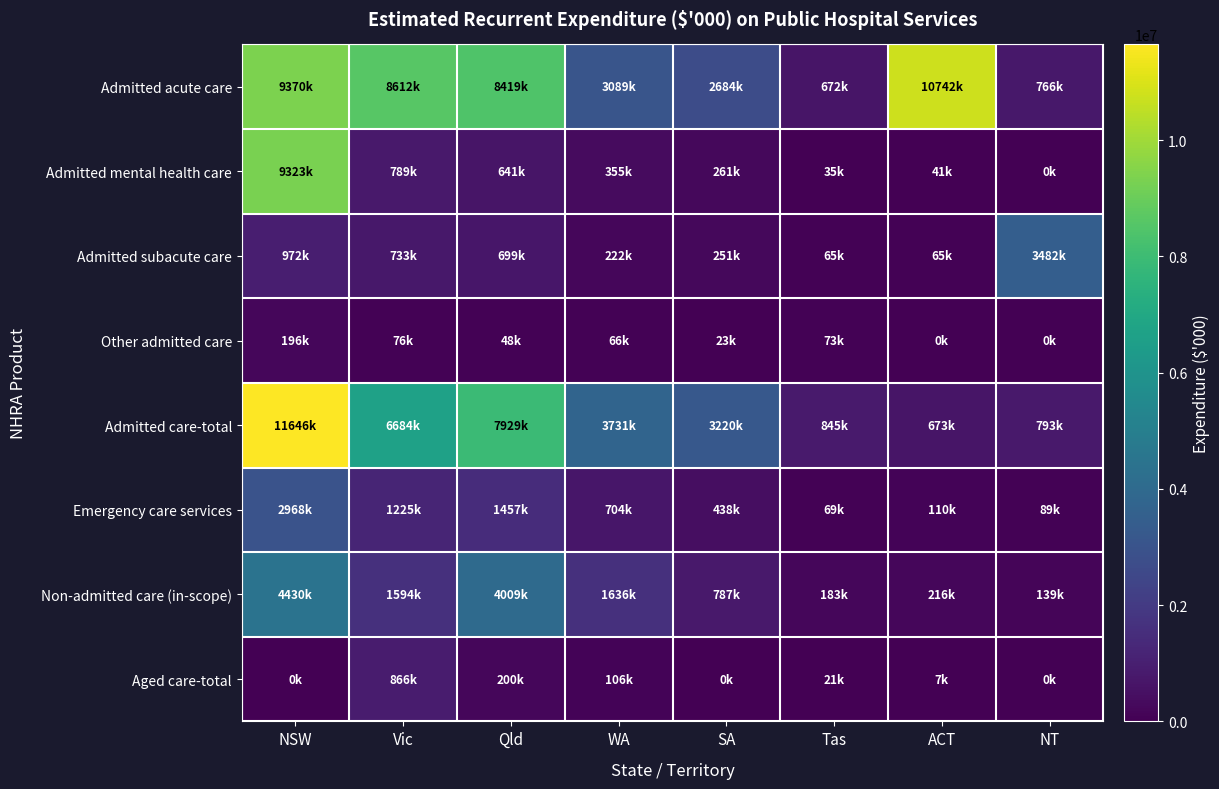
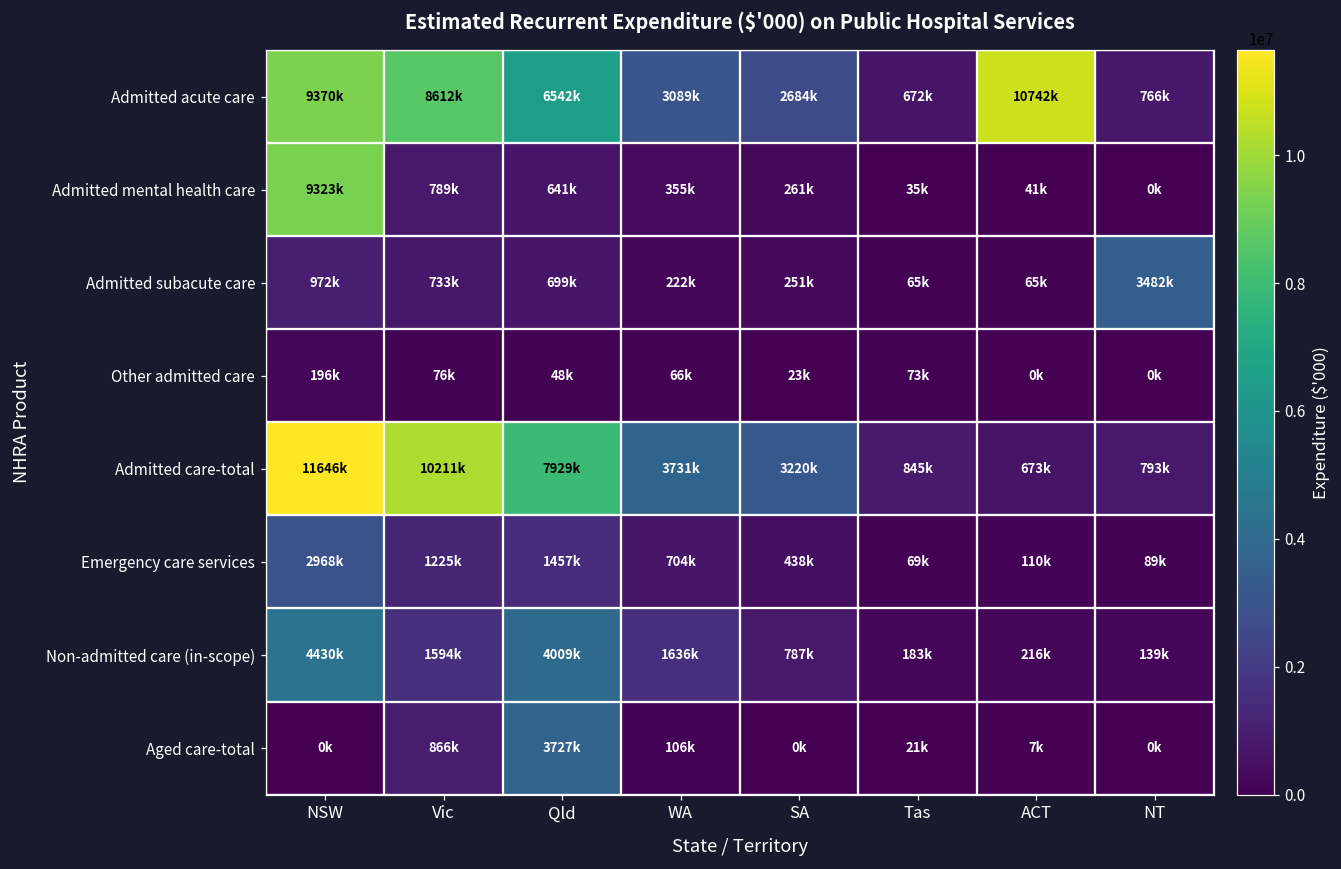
  {
    "Admitted acute care": {
      "NSW": "9370k",
      "Vic": "8612k",
-     "Qld": "8419k",
+     "Qld": "6542k",
      "WA": "3089k",
      "SA": "2684k",
      "Tas": "672k",
      "ACT": "10742k",
      "NT": "766k"
    },
    "Admitted mental health care": {
      "NSW": "9323k",
      "Vic": "789k",
      "Qld": "641k",
      "WA": "355k",
      "SA": "261k",
      "Tas": "35k",
      "ACT": "41k",
      "NT": "0k"
    },
    "Admitted subacute care": {
      "NSW": "972k",
      "Vic": "733k",
      "Qld": "699k",
      "WA": "222k",
      "SA": "251k",
      "Tas": "65k",
      "ACT": "65k",
      "NT": "3482k"
    },
    "Other admitted care": {
      "NSW": "196k",
      "Vic": "76k",
      "Qld": "48k",
      "WA": "66k",
      "SA": "23k",
      "Tas": "73k",
      "ACT": "0k",
      "NT": "0k"
    },
    "Admitted care-total": {
      "NSW": "11646k",
-     "Vic": "6684k",
+     "Vic": "10211k",
      "Qld": "7929k",
      "WA": "3731k",
      "SA": "3220k",
      "Tas": "845k",
      "ACT": "673k",
      "NT": "793k"
    },
    "Emergency care services": {
      "NSW": "2968k",
      "Vic": "1225k",
      "Qld": "1457k",
      "WA": "704k",
      "SA": "438k",
      "Tas": "69k",
      "ACT": "110k",
      "NT": "89k"
    },
    "Non-admitted care (in-scope)": {
      "NSW": "4430k",
      "Vic": "1594k",
      "Qld": "4009k",
      "WA": "1636k",
      "SA": "787k",
      "Tas": "183k",
      "ACT": "216k",
      "NT": "139k"
    },
    "Aged care-total": {
      "NSW": "0k",
      "Vic": "866k",
-     "Qld": "200k",
+     "Qld": "3727k",
      "WA": "106k",
      "SA": "0k",
      "Tas": "21k",
      "ACT": "7k",
      "NT": "0k"
    }
  }
